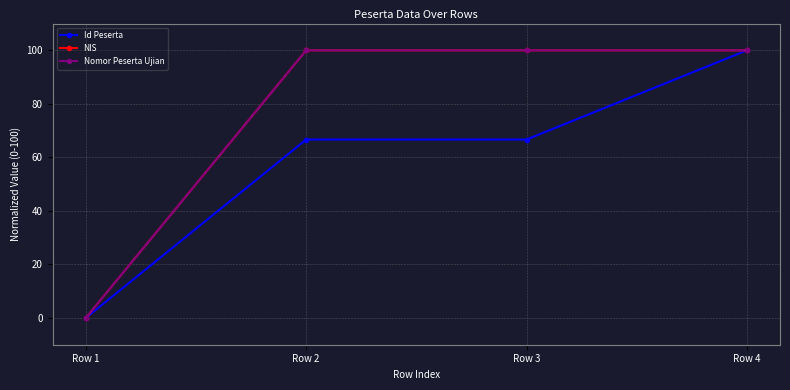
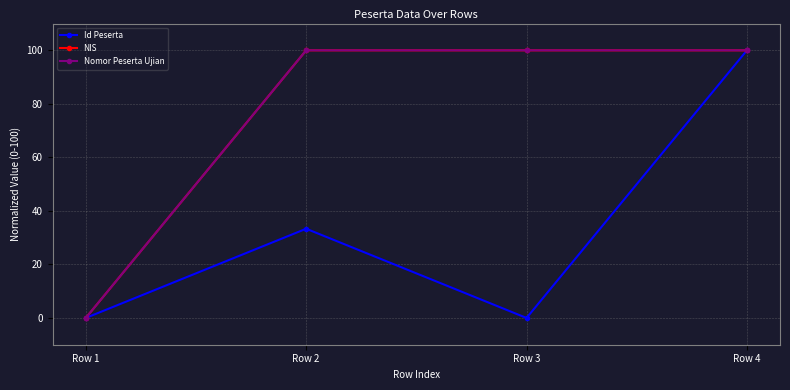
  {
    "Id Peserta": {
-     "Row 2": 67,
-     "Row 3": 67
+     "Row 2": 33,
+     "Row 3": 0
    },
    "Nomor Peserta Ujian": {
      "Row 2": 100,
      "Row 3": 100
    }
  }
